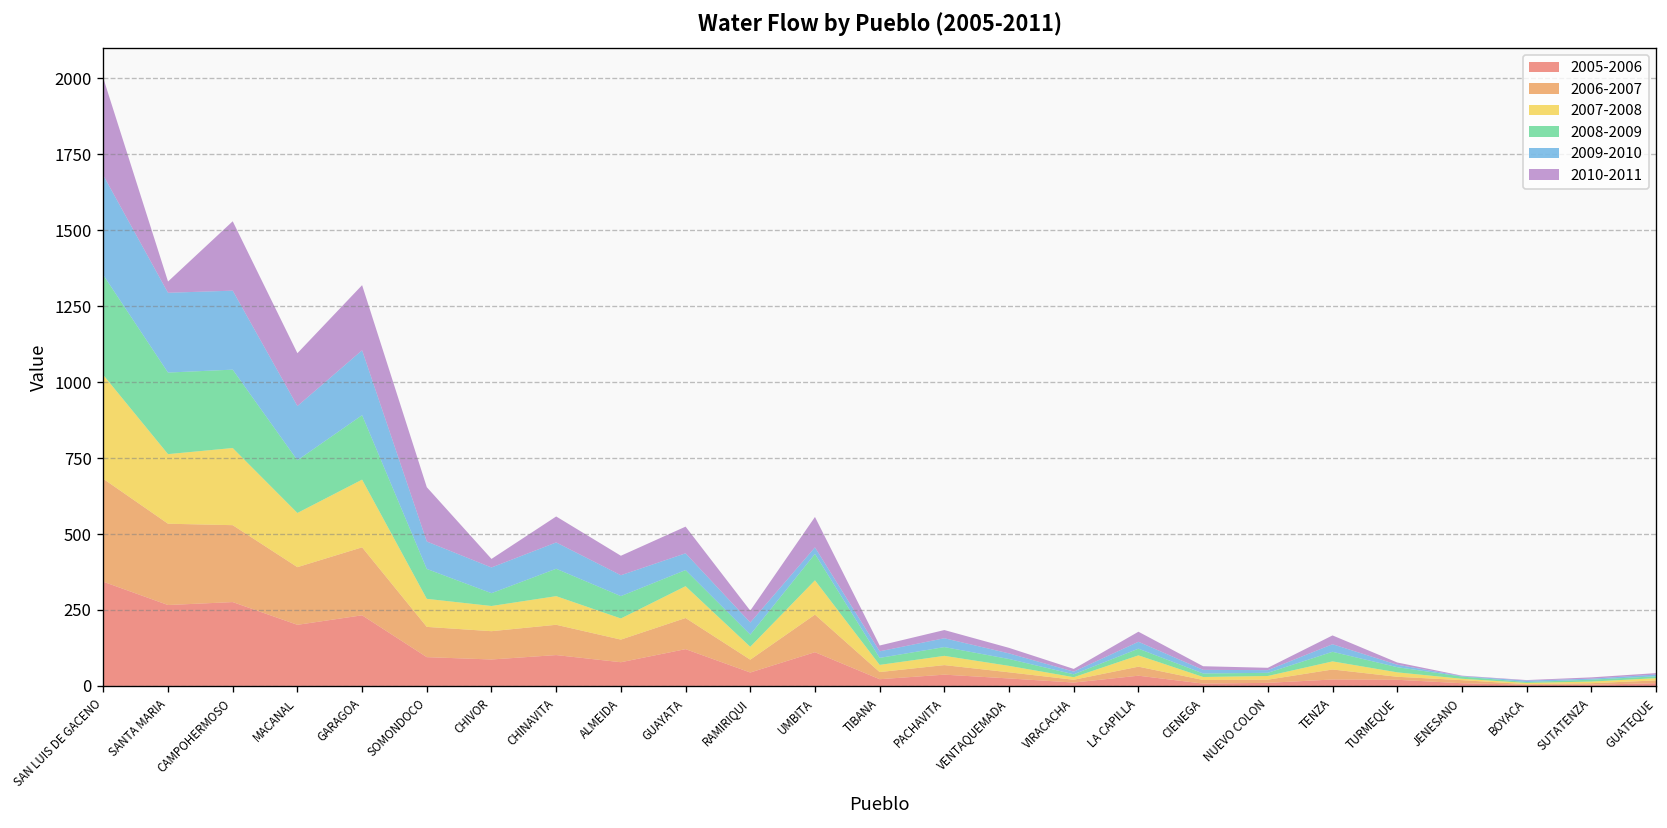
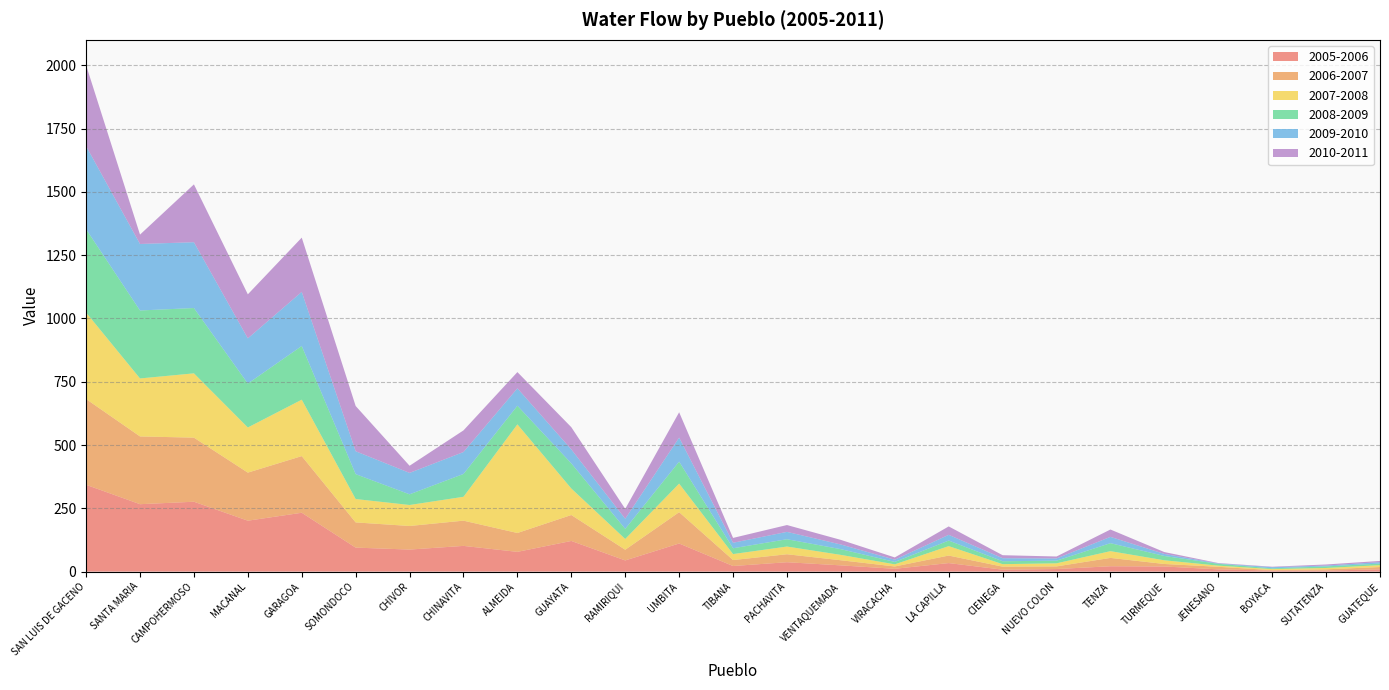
  {
    "2007-2008": {
      "SAN LUIS DE GACENO": 340,
      "SANTA MARIA": 230,
      "CAMPOHERMOSO": 250,
      "MACANAL": 180,
      "GARAGOA": 220,
      "SOMONDOCO": 90,
      "CHIVOR": 80,
      "CHINAVITA": 90,
-     "ALMEIDA": 70,
+     "ALMEIDA": 430,
      "GUAYATA": 100,
      "RAMIRIQUI": 40,
      "UMBITA": 110,
      "TIBANA": 20,
      "PACHAVITA": 30,
      "VENTAQUEMADA": 20,
      "LA CAPILLA": 40,
      "NUEVO COLON": 10,
      "TENZA": 30,
      "TURMEQUE": 10
    },
    "2008-2009": {
      "SAN LUIS DE GACENO": 330,
      "SANTA MARIA": 270,
      "CAMPOHERMOSO": 260,
      "MACANAL": 170,
      "GARAGOA": 210,
      "SOMONDOCO": 100,
      "CHIVOR": 40,
      "CHINAVITA": 90,
      "ALMEIDA": 70,
-     "GUAYATA": 50,
+     "GUAYATA": 100,
      "RAMIRIQUI": 40,
      "UMBITA": 90,
      "TIBANA": 20,
      "PACHAVITA": 30,
      "VENTAQUEMADA": 20,
      "LA CAPILLA": 20,
      "CIENEGA": 10,
      "TENZA": 30
    },
    "2009-2010": {
      "SAN LUIS DE GACENO": 330,
      "SANTA MARIA": 260,
      "CAMPOHERMOSO": 260,
      "MACANAL": 180,
      "GARAGOA": 210,
      "SOMONDOCO": 90,
      "CHIVOR": 80,
      "CHINAVITA": 90,
      "ALMEIDA": 70,
      "GUAYATA": 60,
      "RAMIRIQUI": 40,
-     "UMBITA": 20,
+     "UMBITA": 90,
      "TIBANA": 20,
      "PACHAVITA": 30,
      "VENTAQUEMADA": 20,
      "LA CAPILLA": 20,
      "CIENEGA": 10,
      "TENZA": 20
    },
    "2010-2011": {
      "SAN LUIS DE GACENO": 320,
      "SANTA MARIA": 40,
      "CAMPOHERMOSO": 230,
      "MACANAL": 170,
      "GARAGOA": 210,
      "SOMONDOCO": 180,
      "CHIVOR": 30,
      "CHINAVITA": 90,
      "ALMEIDA": 60,
      "GUAYATA": 90,
      "RAMIRIQUI": 40,
      "UMBITA": 100,
      "TIBANA": 20,
      "PACHAVITA": 30,
      "VENTAQUEMADA": 20,
      "LA CAPILLA": 30,
      "CIENEGA": 10,
      "TENZA": 30
    }
  }
